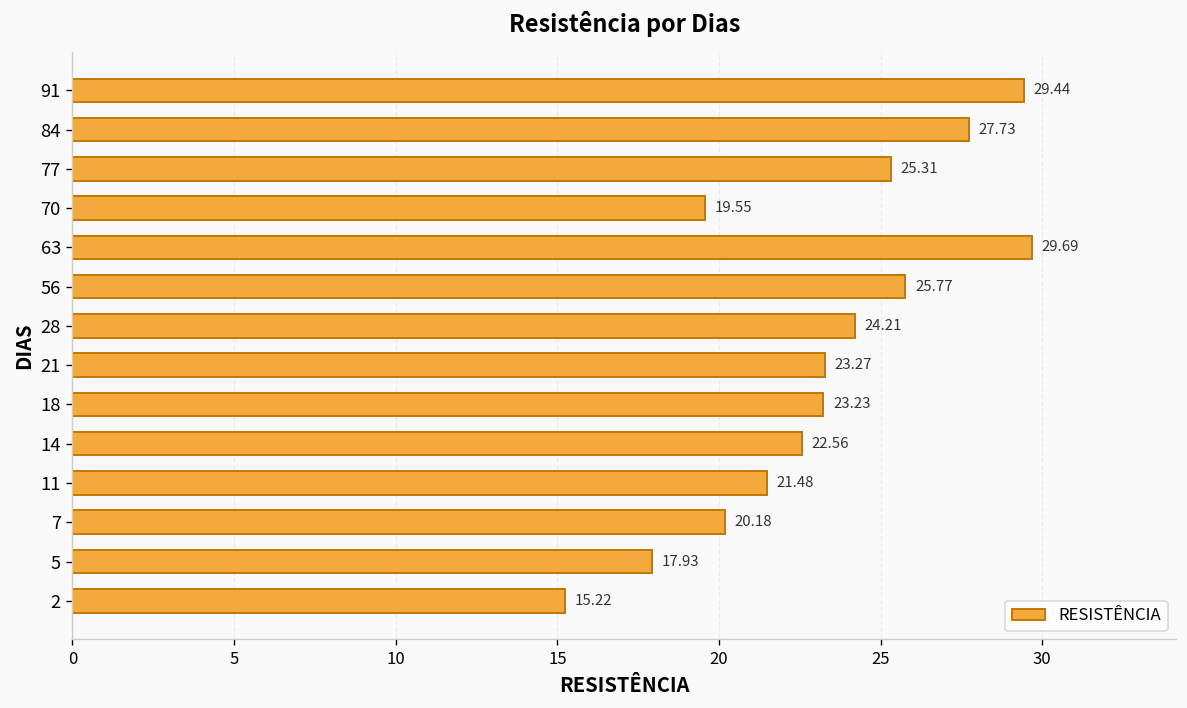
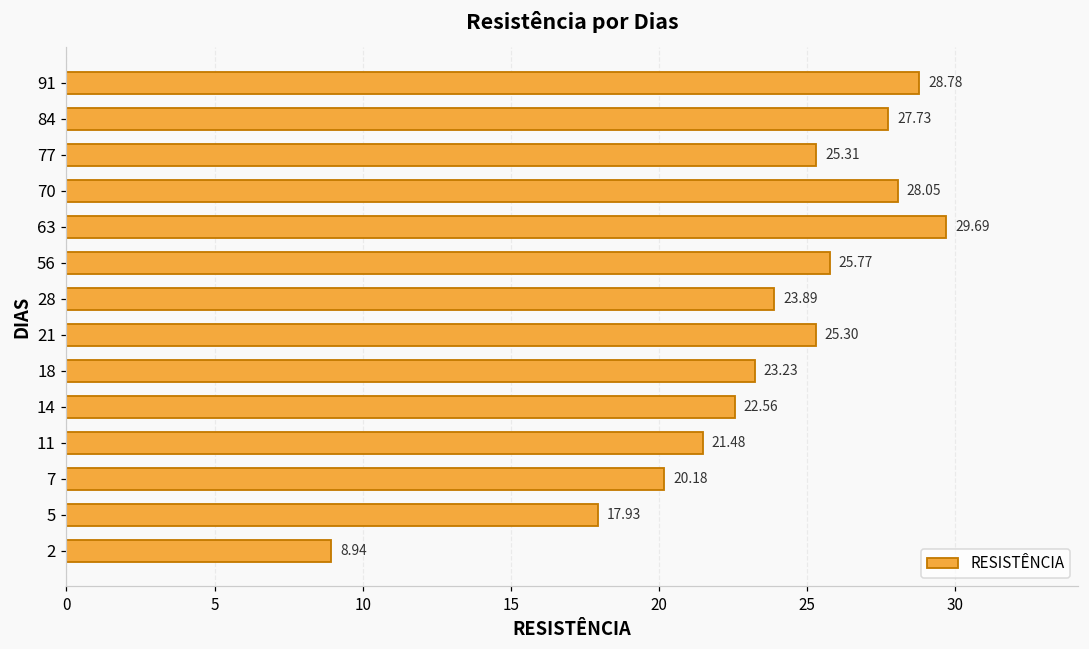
  {
-   "91": 29.44,
+   "91": 28.78,
    "84": 27.73,
    "77": 25.31,
-   "70": 19.55,
+   "70": 28.05,
    "63": 29.69,
    "56": 25.77,
-   "28": 24.21,
-   "21": 23.27,
+   "28": 23.89,
+   "21": 25.30,
    "18": 23.23,
    "14": 22.56,
    "11": 21.48,
    "7": 20.18,
    "5": 17.93,
-   "2": 15.22
+   "2": 8.94
  }
